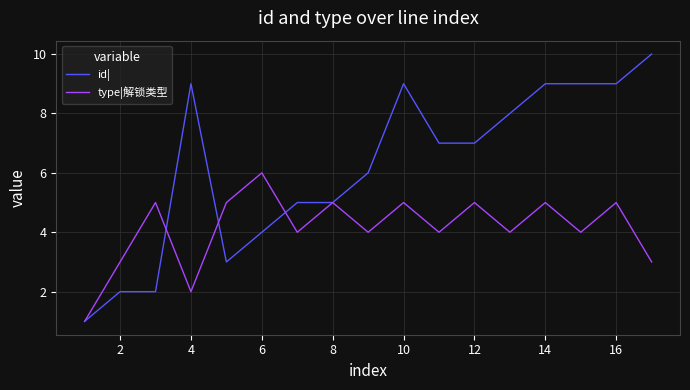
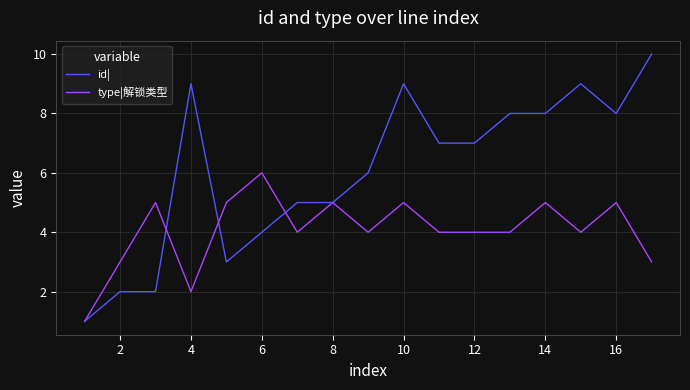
  {
    "id|": {
      "2": 2,
      "4": 9,
      "6": 4,
      "10": 9,
      "12": 7,
-     "14": 9,
-     "16": 9
+     "14": 8,
+     "16": 8
    },
    "type|解锁类型": {
      "2": 3,
      "4": 2,
      "6": 6,
      "10": 5,
-     "12": 5,
+     "12": 4,
      "14": 5,
      "16": 5
    }
  }
